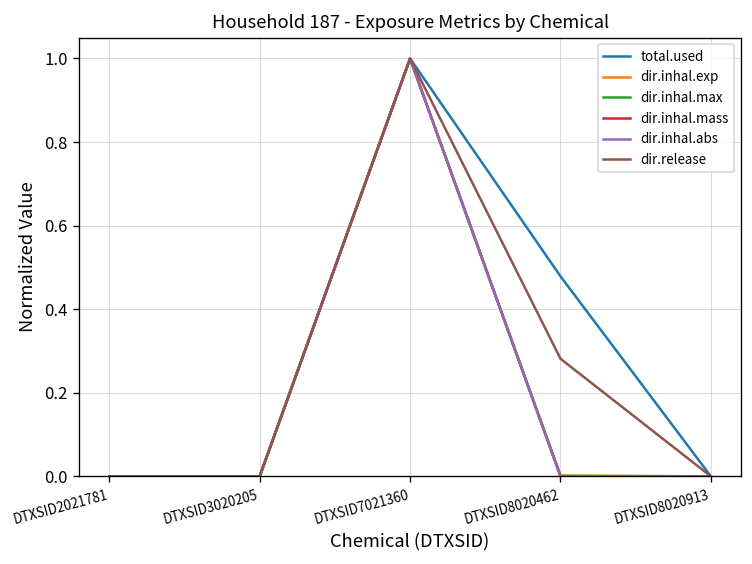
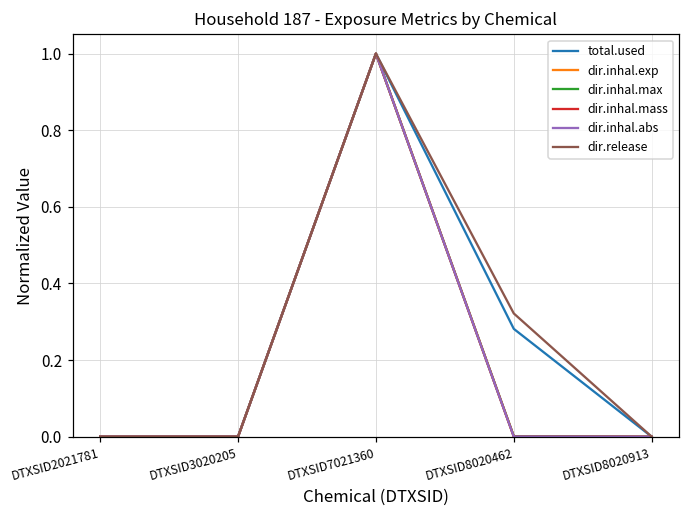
  {
    "total.used": {
-     "DTXSID8020462": 0.48
+     "DTXSID8020462": 0.28
    },
    "dir.release": {
-     "DTXSID8020462": 0.28
+     "DTXSID8020462": 0.32
    }
  }
